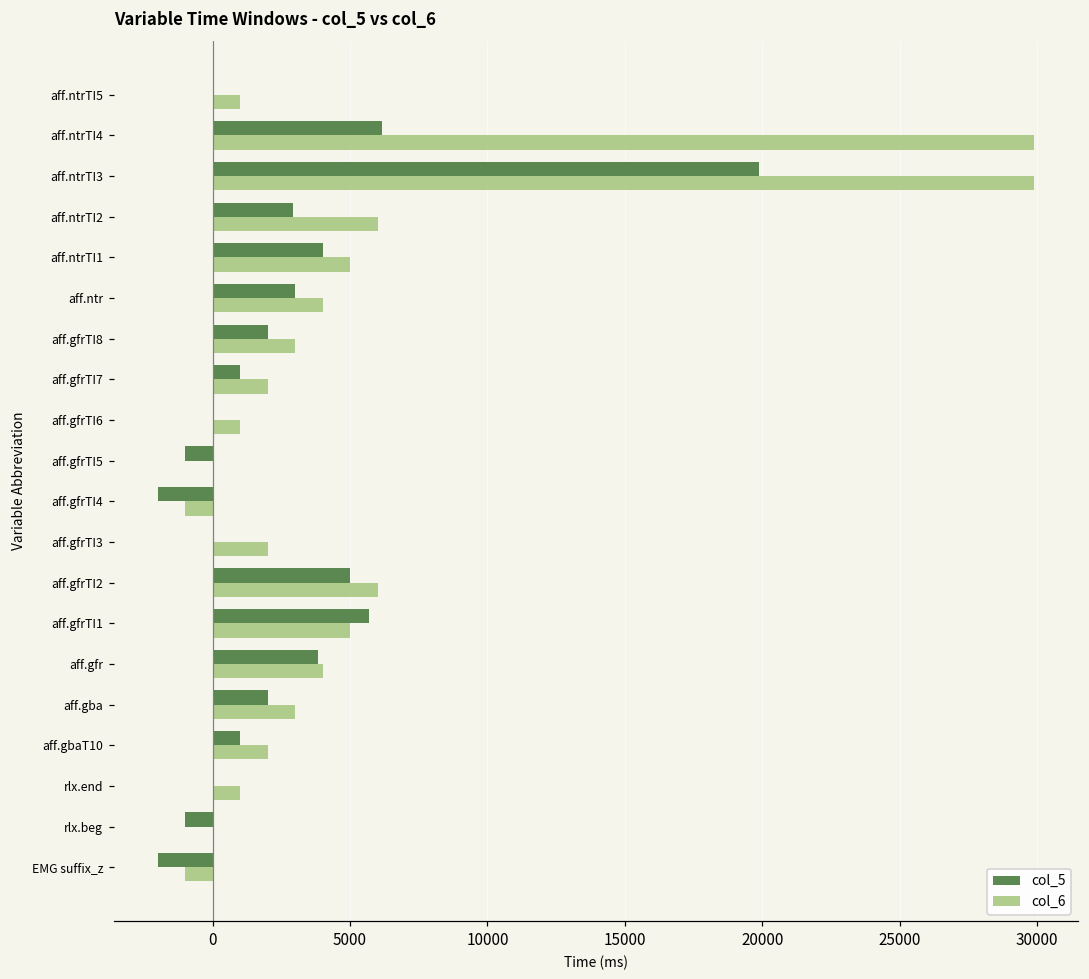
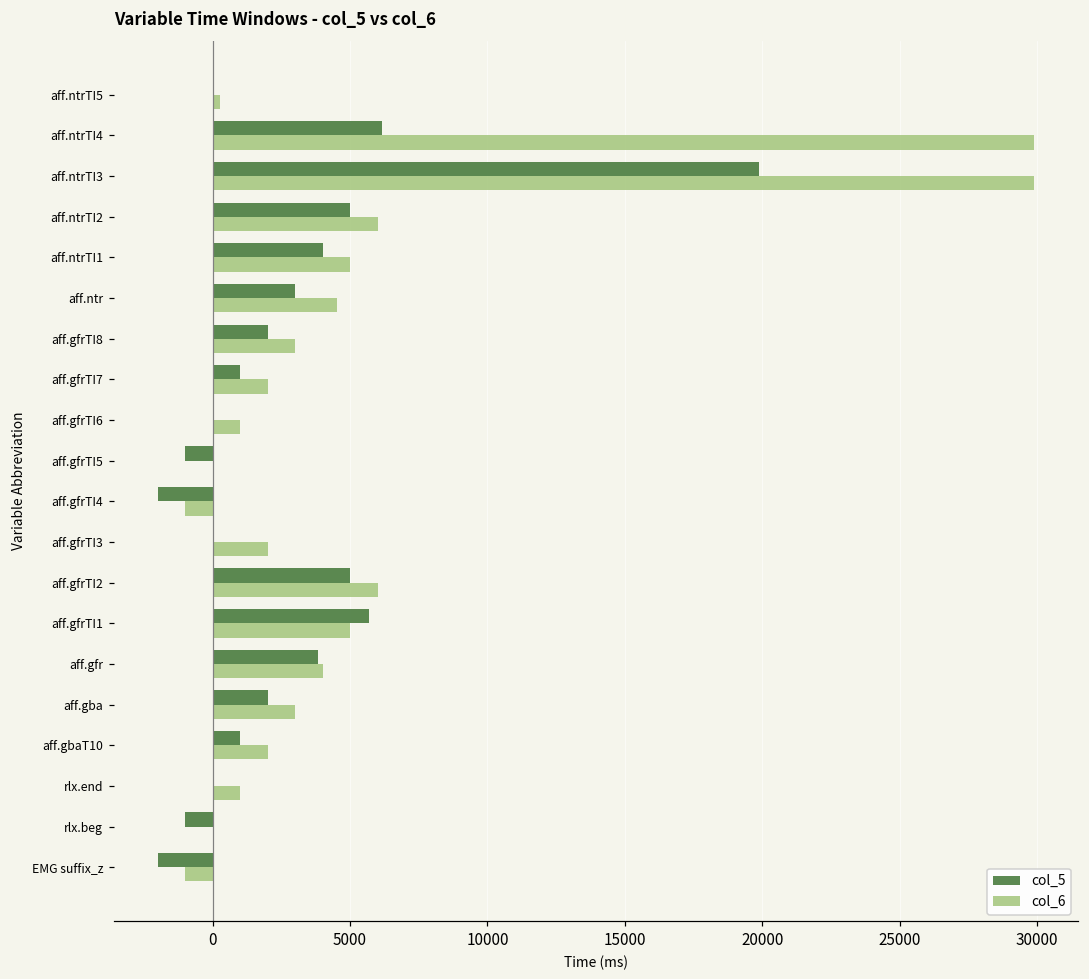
  {
    "col_5": {
      "aff.ntrTI5": 0,
      "aff.ntrTI4": 6200,
      "aff.ntrTI3": 19900,
-     "aff.ntrTI2": 2900,
+     "aff.ntrTI2": 5000,
      "aff.ntrTI1": 4000,
      "aff.ntr": 3000,
      "aff.gfrTI8": 2000,
      "aff.gfrTI7": 1000,
      "aff.gfrTI6": 0,
      "aff.gfrTI5": -1000,
      "aff.gfrTI4": -2000,
      "aff.gfrTI3": 0,
      "aff.gfrTI2": 5000,
      "aff.gfrTI1": 5700,
      "aff.gfr": 3800,
      "aff.gba": 2000,
      "aff.gbaT10": 1000,
      "rlx.end": 0,
      "rlx.beg": -1000,
      "EMG suffix_z": -2000
    },
    "col_6": {
-     "aff.ntrTI5": 1000,
+     "aff.ntrTI5": 300,
      "aff.ntrTI4": 29900,
      "aff.ntrTI3": 29900,
      "aff.ntrTI2": 6000,
      "aff.ntrTI1": 5000,
-     "aff.ntr": 4000,
+     "aff.ntr": 4500,
      "aff.gfrTI8": 3000,
      "aff.gfrTI7": 2000,
      "aff.gfrTI6": 1000,
      "aff.gfrTI5": 0,
      "aff.gfrTI4": -1000,
      "aff.gfrTI3": 2000,
      "aff.gfrTI2": 6000,
      "aff.gfrTI1": 5000,
      "aff.gfr": 4000,
      "aff.gba": 3000,
      "aff.gbaT10": 2000,
      "rlx.end": 1000,
      "rlx.beg": 0,
      "EMG suffix_z": -1000
    }
  }
